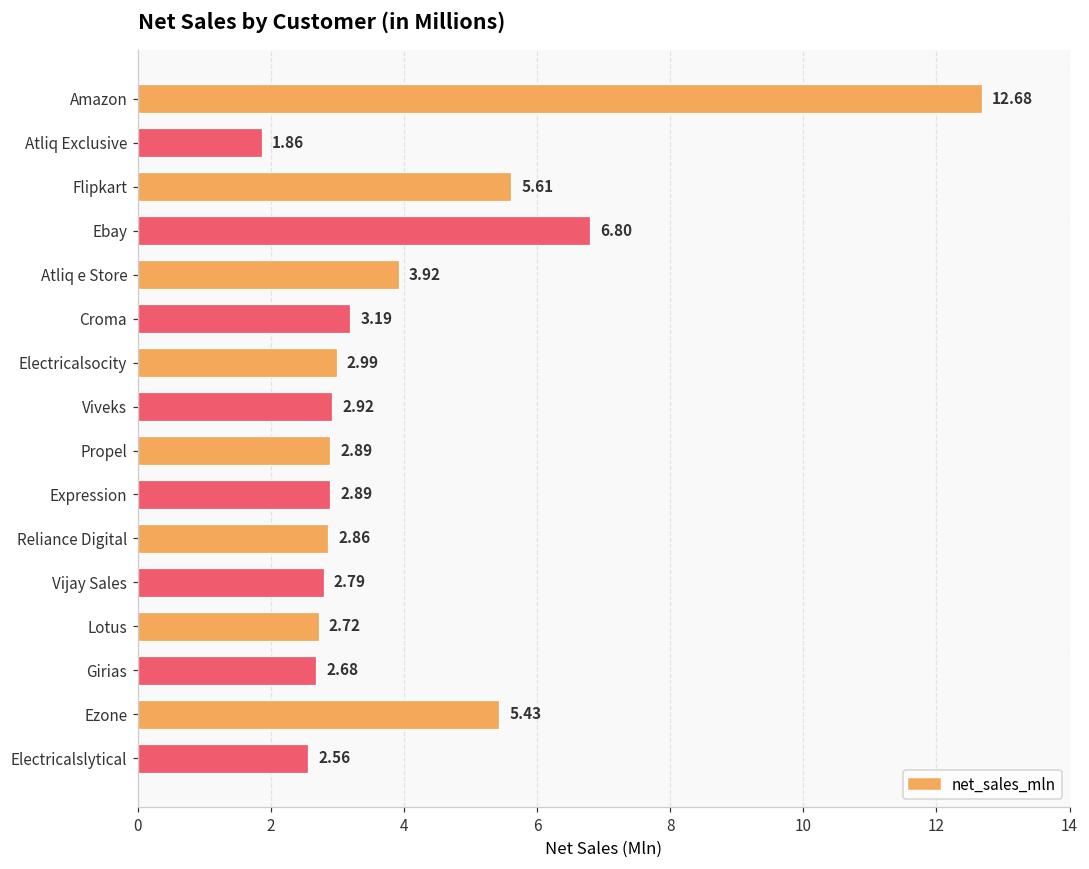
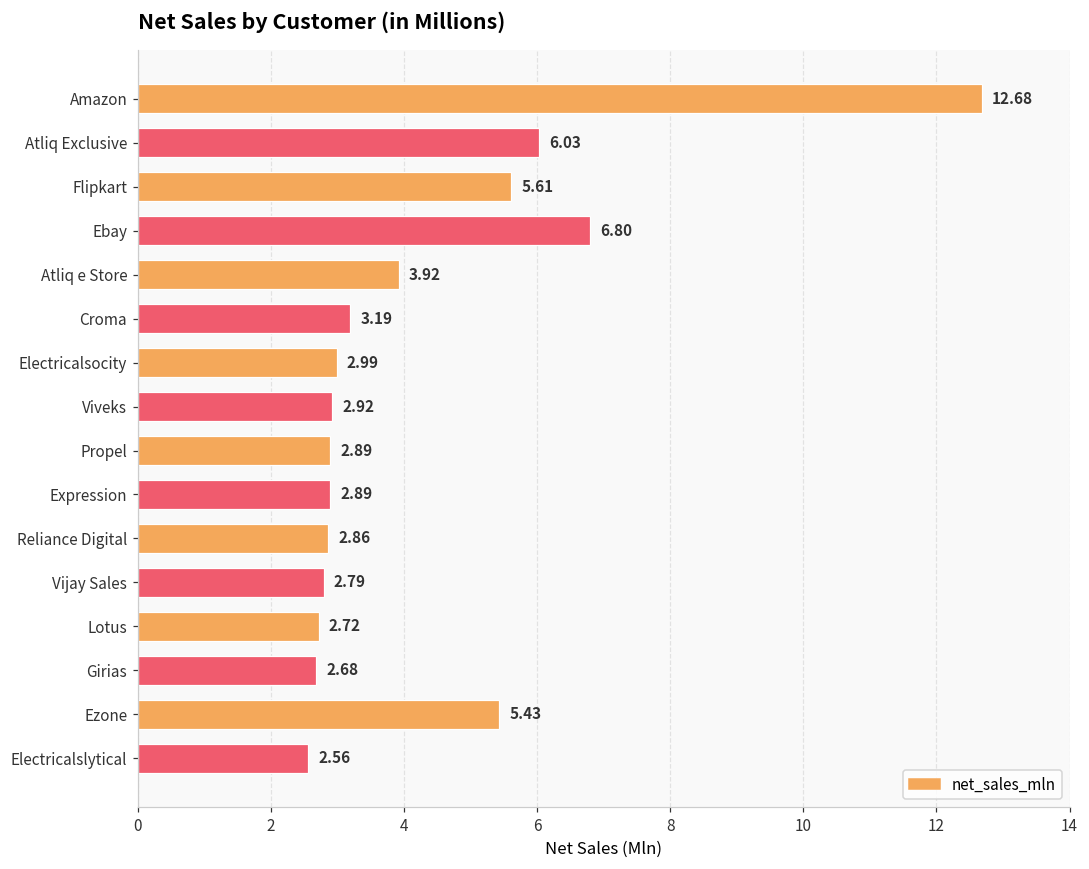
  {
    "Amazon": 12.68,
-   "Atliq Exclusive": 1.86,
+   "Atliq Exclusive": 6.03,
    "Flipkart": 5.61,
    "Ebay": 6.80,
    "Atliq e Store": 3.92,
    "Croma": 3.19,
    "Electricalsocity": 2.99,
    "Viveks": 2.92,
    "Propel": 2.89,
    "Expression": 2.89,
    "Reliance Digital": 2.86,
    "Vijay Sales": 2.79,
    "Lotus": 2.72,
    "Girias": 2.68,
    "Ezone": 5.43,
    "Electricalslytical": 2.56
  }
